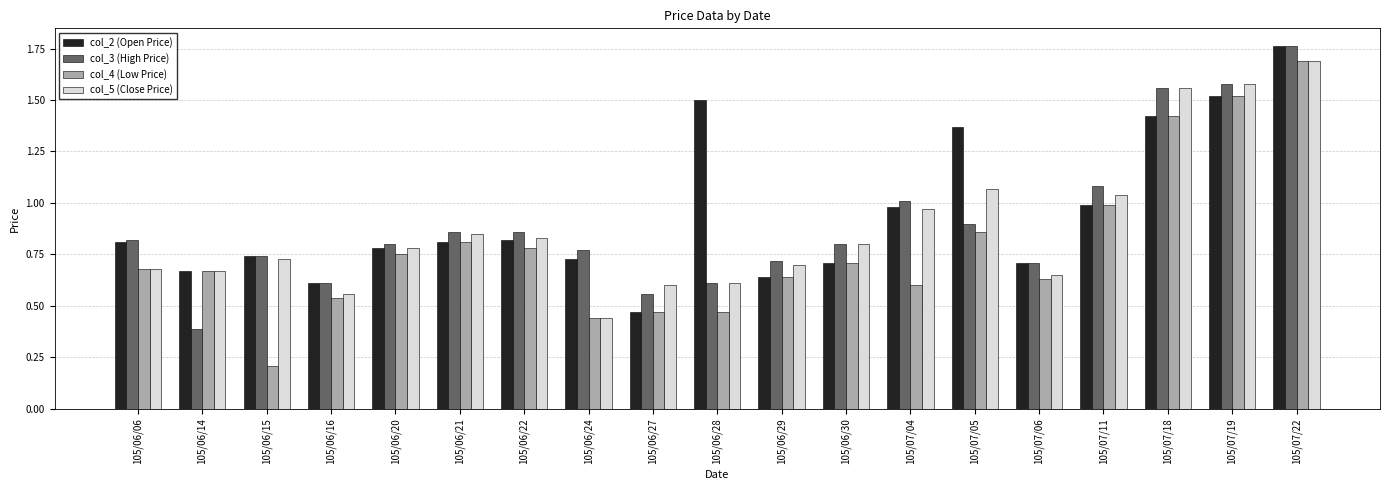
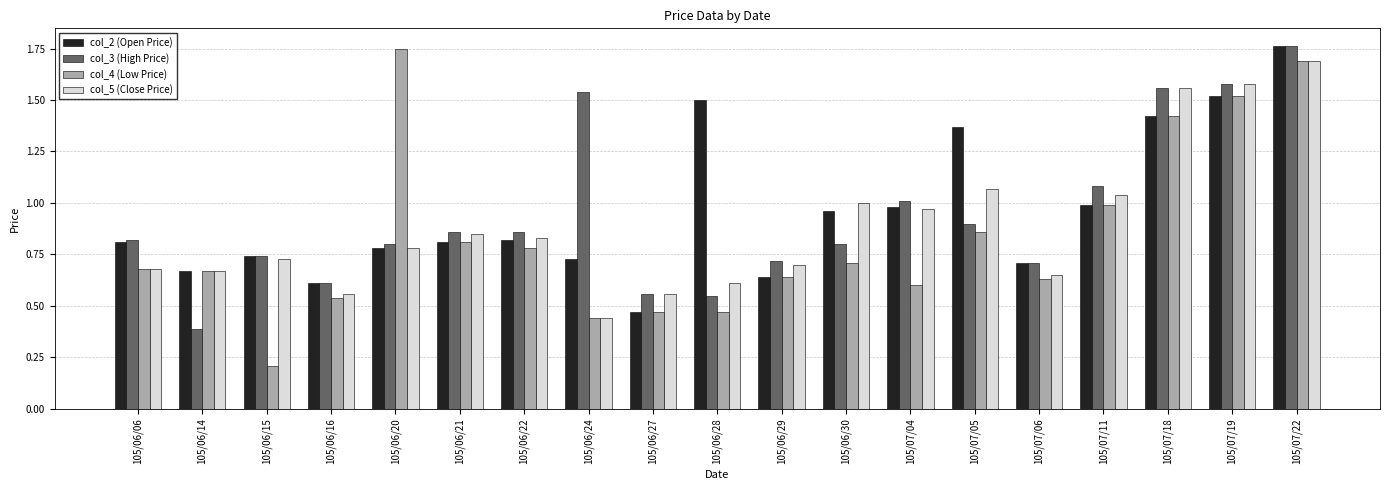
  {
    "col_2 (Open Price)": {
      "105/06/06": 0.81,
      "105/06/14": 0.67,
      "105/06/15": 0.74,
      "105/06/16": 0.61,
      "105/06/20": 0.78,
      "105/06/21": 0.81,
      "105/06/22": 0.82,
      "105/06/24": 0.73,
      "105/06/27": 0.47,
      "105/06/28": 1.50,
      "105/06/29": 0.64,
-     "105/06/30": 0.71,
+     "105/06/30": 0.96,
      "105/07/04": 0.98,
      "105/07/05": 1.37,
      "105/07/06": 0.71,
      "105/07/11": 0.99,
      "105/07/18": 1.42,
      "105/07/19": 1.52,
      "105/07/22": 1.76
    },
    "col_3 (High Price)": {
      "105/06/06": 0.82,
      "105/06/14": 0.39,
      "105/06/15": 0.74,
      "105/06/16": 0.61,
      "105/06/20": 0.80,
      "105/06/21": 0.86,
      "105/06/22": 0.86,
-     "105/06/24": 0.77,
+     "105/06/24": 1.54,
      "105/06/27": 0.56,
-     "105/06/28": 0.61,
+     "105/06/28": 0.55,
      "105/06/29": 0.72,
      "105/06/30": 0.80,
      "105/07/04": 1.01,
      "105/07/05": 0.90,
      "105/07/06": 0.71,
      "105/07/11": 1.08,
      "105/07/18": 1.56,
      "105/07/19": 1.58,
      "105/07/22": 1.76
    },
    "col_4 (Low Price)": {
      "105/06/06": 0.68,
      "105/06/14": 0.67,
      "105/06/15": 0.21,
      "105/06/16": 0.54,
-     "105/06/20": 0.75,
+     "105/06/20": 1.75,
      "105/06/21": 0.81,
      "105/06/22": 0.78,
      "105/06/24": 0.44,
      "105/06/27": 0.47,
      "105/06/28": 0.47,
      "105/06/29": 0.64,
      "105/06/30": 0.71,
      "105/07/04": 0.60,
      "105/07/05": 0.86,
      "105/07/06": 0.63,
      "105/07/11": 0.99,
      "105/07/18": 1.42,
      "105/07/19": 1.52,
      "105/07/22": 1.69
    },
    "col_5 (Close Price)": {
      "105/06/06": 0.68,
      "105/06/14": 0.67,
      "105/06/15": 0.73,
      "105/06/16": 0.56,
      "105/06/20": 0.78,
      "105/06/21": 0.85,
      "105/06/22": 0.83,
      "105/06/24": 0.44,
-     "105/06/27": 0.60,
+     "105/06/27": 0.56,
      "105/06/28": 0.61,
      "105/06/29": 0.70,
-     "105/06/30": 0.8,
+     "105/06/30": 1.0,
      "105/07/04": 0.97,
      "105/07/05": 1.07,
      "105/07/06": 0.65,
      "105/07/11": 1.04,
      "105/07/18": 1.56,
      "105/07/19": 1.58,
      "105/07/22": 1.69
    }
  }
